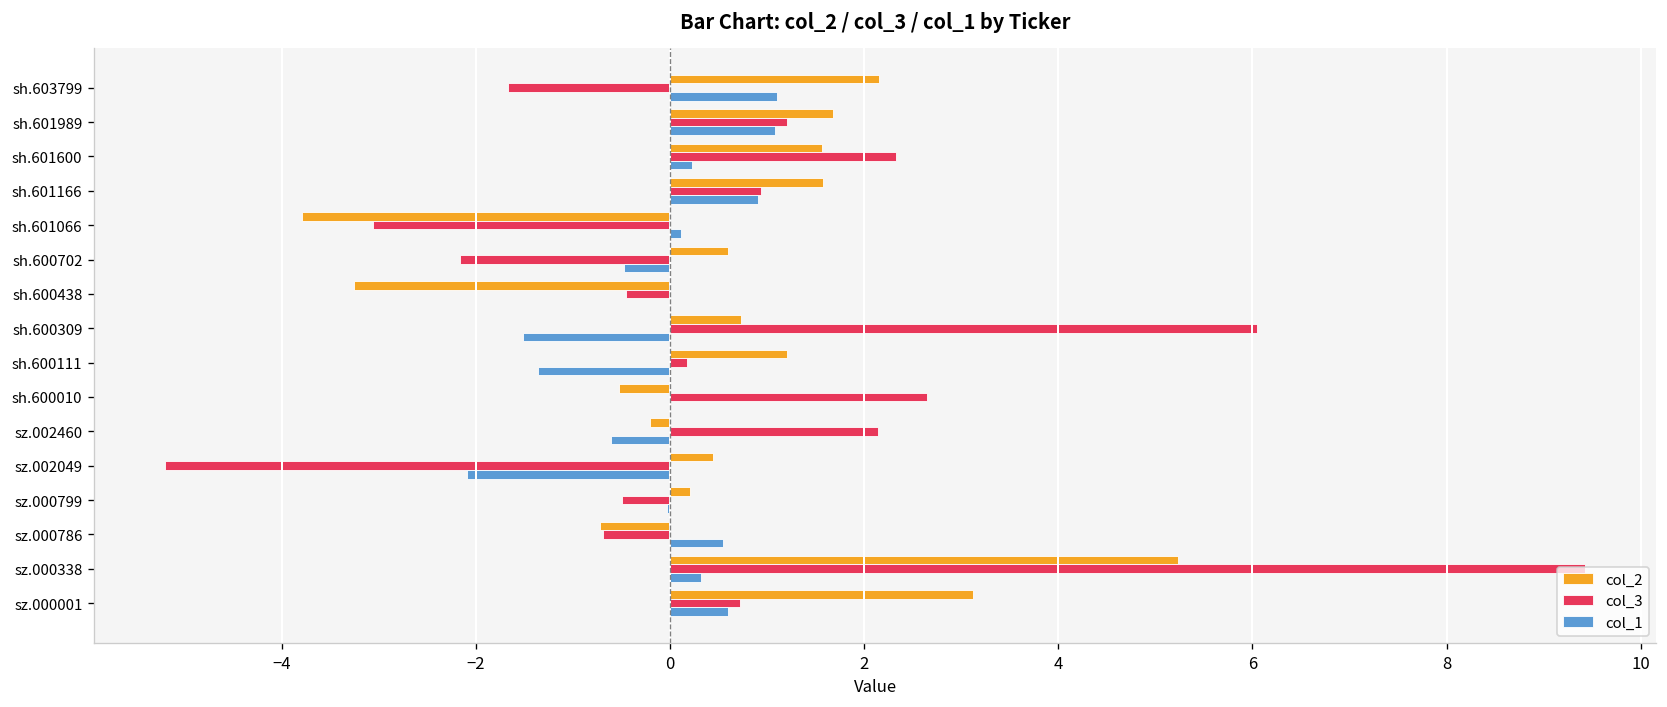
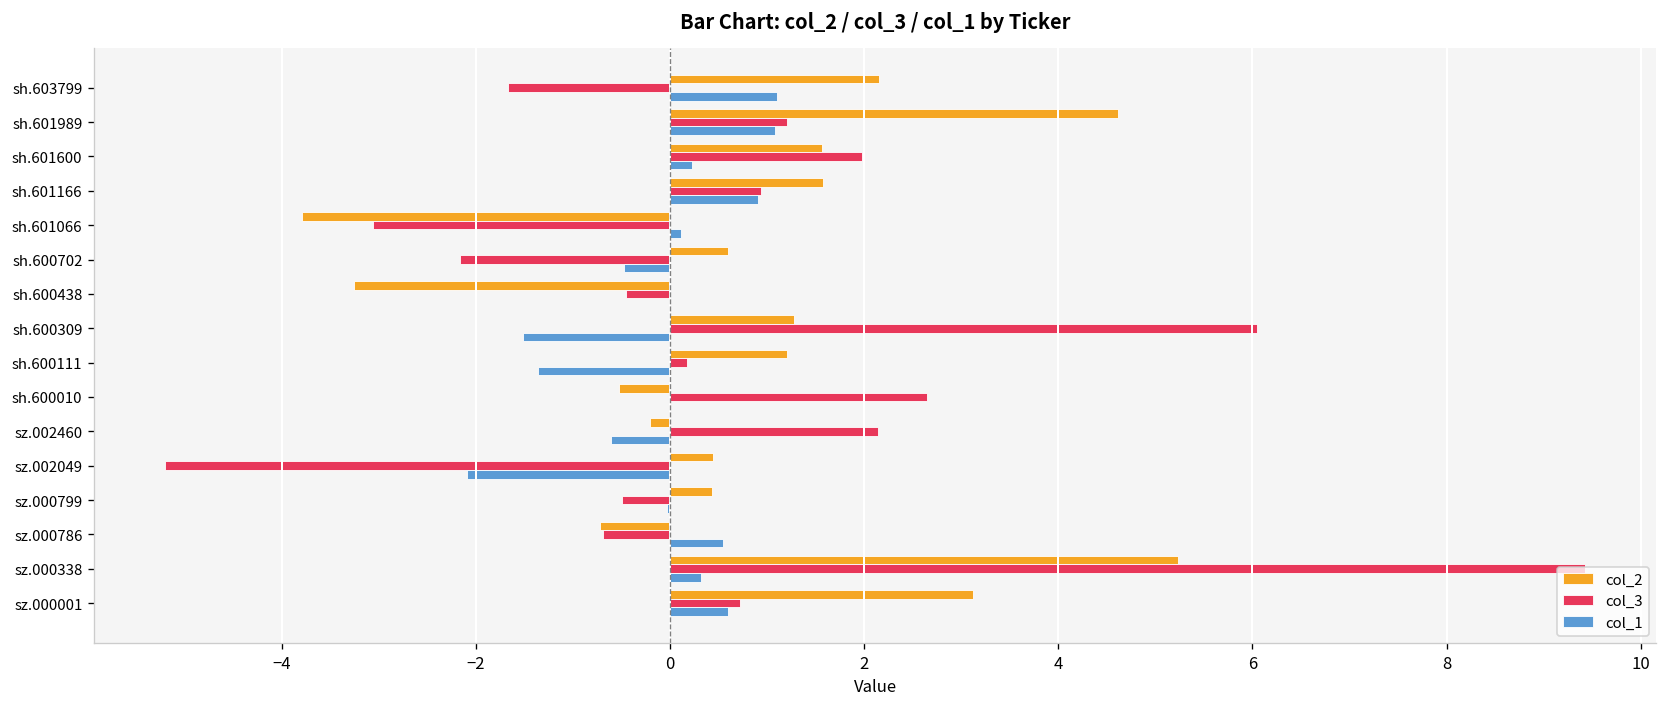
  {
    "col_2": {
      "sh.603799": 2.2,
-     "sh.601989": 1.7,
+     "sh.601989": 4.6,
      "sh.601600": 1.6,
      "sh.601166": 1.6,
      "sh.601066": -3.8,
      "sh.600702": 0.6,
      "sh.600438": -3.3,
-     "sh.600309": 0.7,
+     "sh.600309": 1.3,
      "sh.600111": 1.2,
      "sh.600010": -0.5,
      "sz.002460": -0.2,
      "sz.002049": 0.4,
-     "sz.000799": 0.2,
+     "sz.000799": 0.4,
      "sz.000786": -0.7,
      "sz.000338": 5.2,
      "sz.000001": 3.1
    },
    "col_3": {
      "sh.603799": -1.7,
      "sh.601989": 1.2,
-     "sh.601600": 2.3,
+     "sh.601600": 2.0,
      "sh.601166": 0.9,
      "sh.601066": -3.1,
      "sh.600702": -2.2,
      "sh.600438": -0.4,
      "sh.600309": 6.1,
      "sh.600111": 0.2,
      "sh.600010": 2.6,
      "sz.002460": 2.1,
      "sz.002049": -5.2,
      "sz.000799": -0.5,
      "sz.000786": -0.7,
      "sz.000001": 0.7
    },
    "col_1": {
      "sh.603799": 1.1,
      "sh.601989": 1.1,
      "sh.601600": 0.2,
      "sh.601166": 0.9,
      "sh.601066": 0.1,
      "sh.600702": -0.5,
      "sh.600438": 0.0,
      "sh.600309": -1.5,
      "sh.600111": -1.4,
      "sh.600010": 0.0,
      "sz.002460": -0.6,
      "sz.002049": -2.1,
      "sz.000799": 0.0,
      "sz.000786": 0.5,
      "sz.000338": 0.3,
      "sz.000001": 0.6
    }
  }
